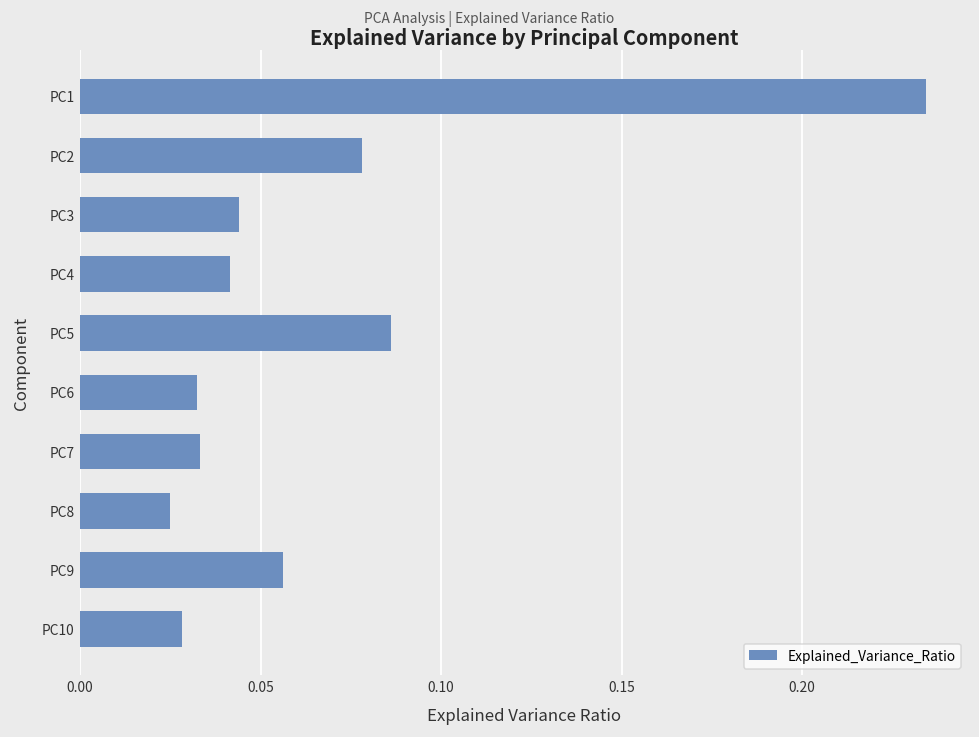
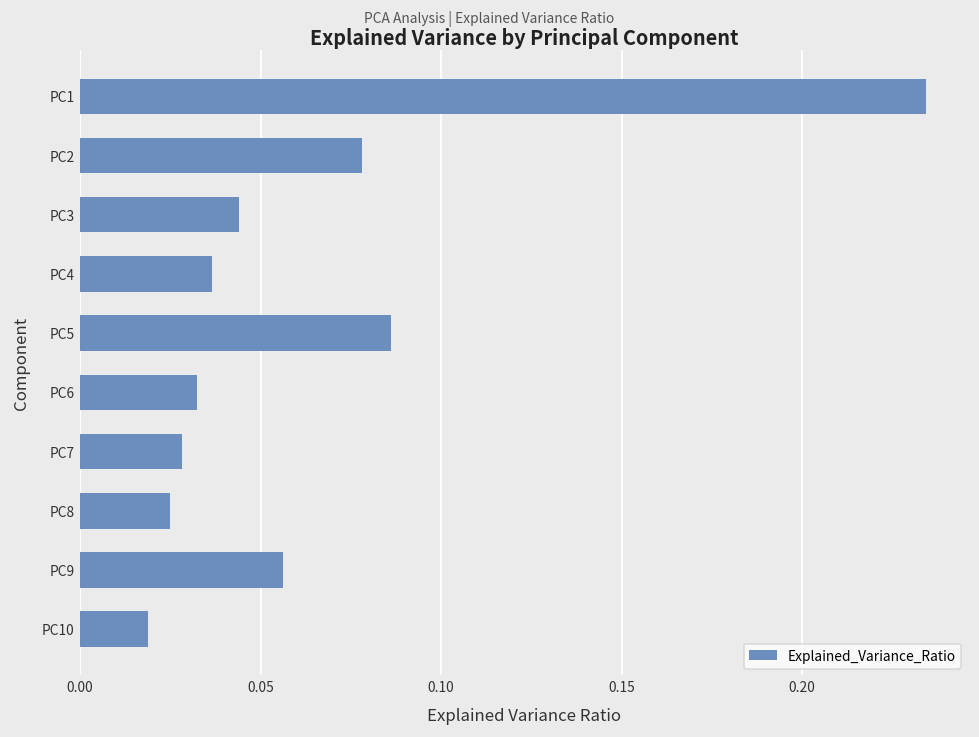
  {
    "PC1": 0.234,
    "PC2": 0.078,
    "PC3": 0.044,
-   "PC4": 0.042,
+   "PC4": 0.036,
    "PC5": 0.086,
    "PC6": 0.032,
-   "PC7": 0.033,
+   "PC7": 0.028,
    "PC8": 0.025,
    "PC9": 0.056,
-   "PC10": 0.028
+   "PC10": 0.019
  }
